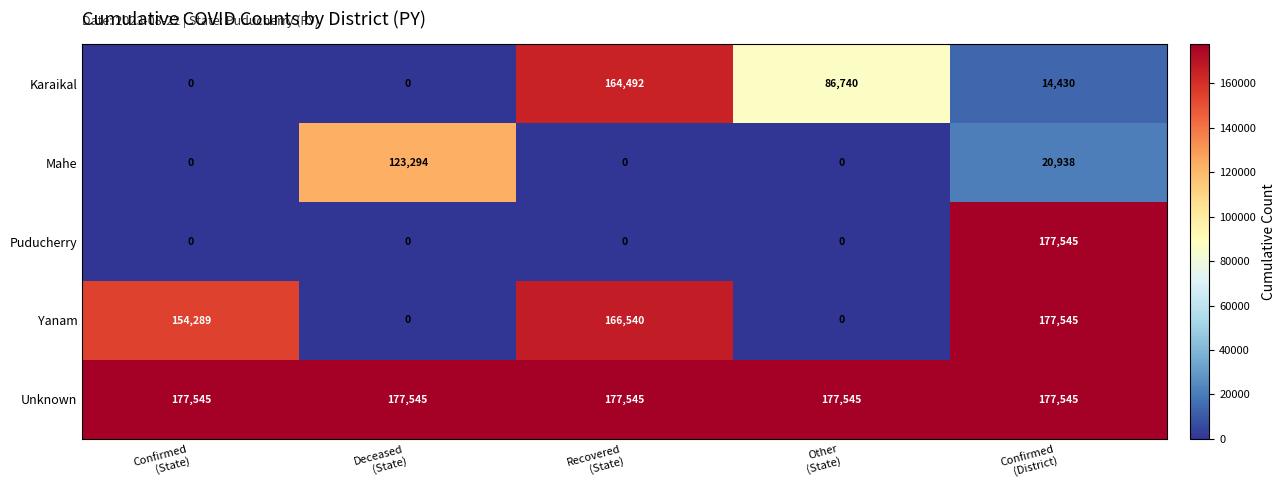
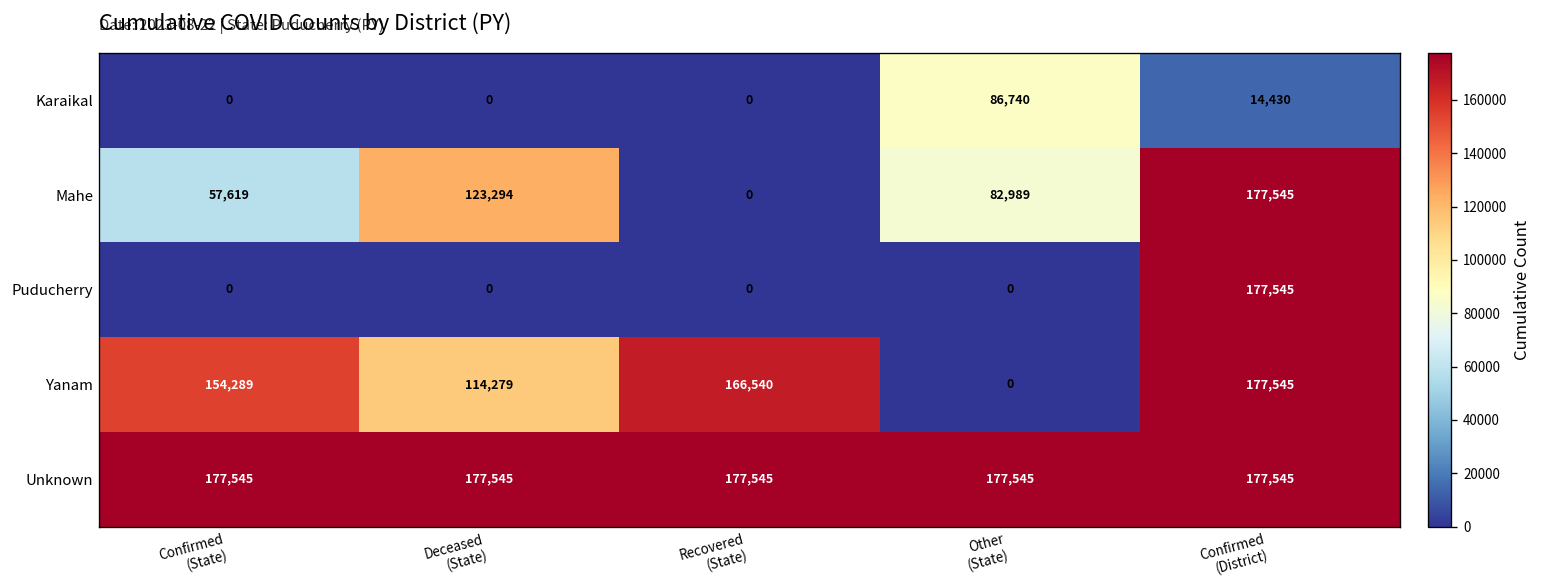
  {
    "Karaikal": {
      "Confirmed (State)": "0",
      "Deceased (State)": "0",
-     "Recovered (State)": "164,492",
+     "Recovered (State)": "0",
      "Other (State)": "86,740",
      "Confirmed (District)": "14,430"
    },
    "Mahe": {
-     "Confirmed (State)": "0",
+     "Confirmed (State)": "57,619",
      "Deceased (State)": "123,294",
      "Recovered (State)": "0",
-     "Other (State)": "0",
-     "Confirmed (District)": "20,938"
+     "Other (State)": "82,989",
+     "Confirmed (District)": "177,545"
    },
    "Puducherry": {
      "Confirmed (State)": "0",
      "Deceased (State)": "0",
      "Recovered (State)": "0",
      "Other (State)": "0",
      "Confirmed (District)": "177,545"
    },
    "Yanam": {
      "Confirmed (State)": "154,289",
-     "Deceased (State)": "0",
+     "Deceased (State)": "114,279",
      "Recovered (State)": "166,540",
      "Other (State)": "0",
      "Confirmed (District)": "177,545"
    },
    "Unknown": {
      "Confirmed (State)": "177,545",
      "Deceased (State)": "177,545",
      "Recovered (State)": "177,545",
      "Other (State)": "177,545",
      "Confirmed (District)": "177,545"
    }
  }
